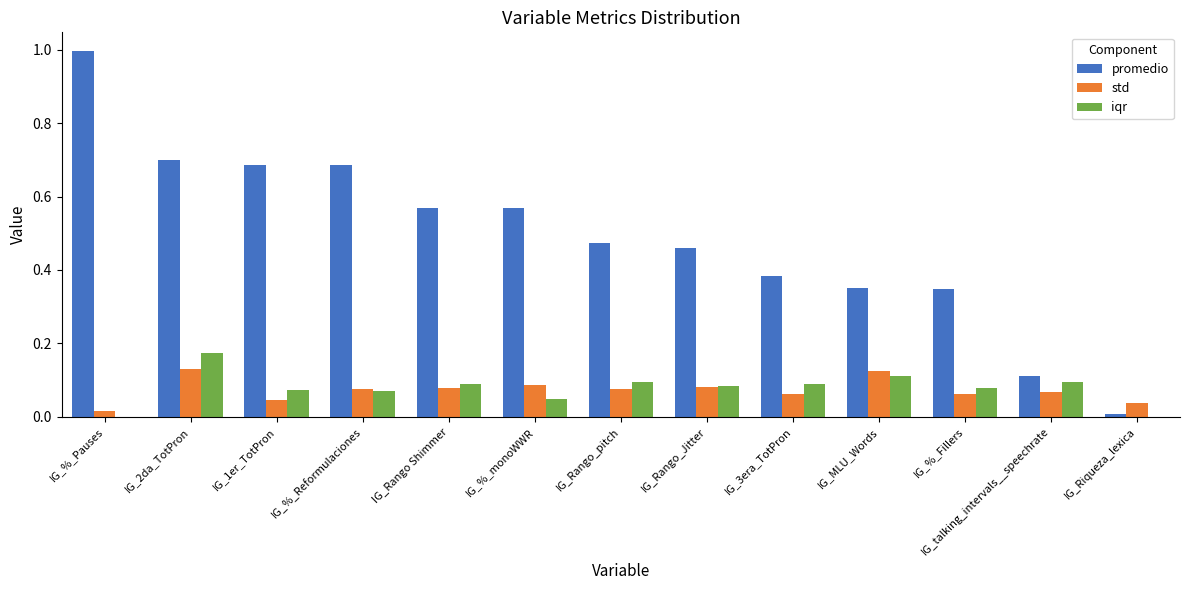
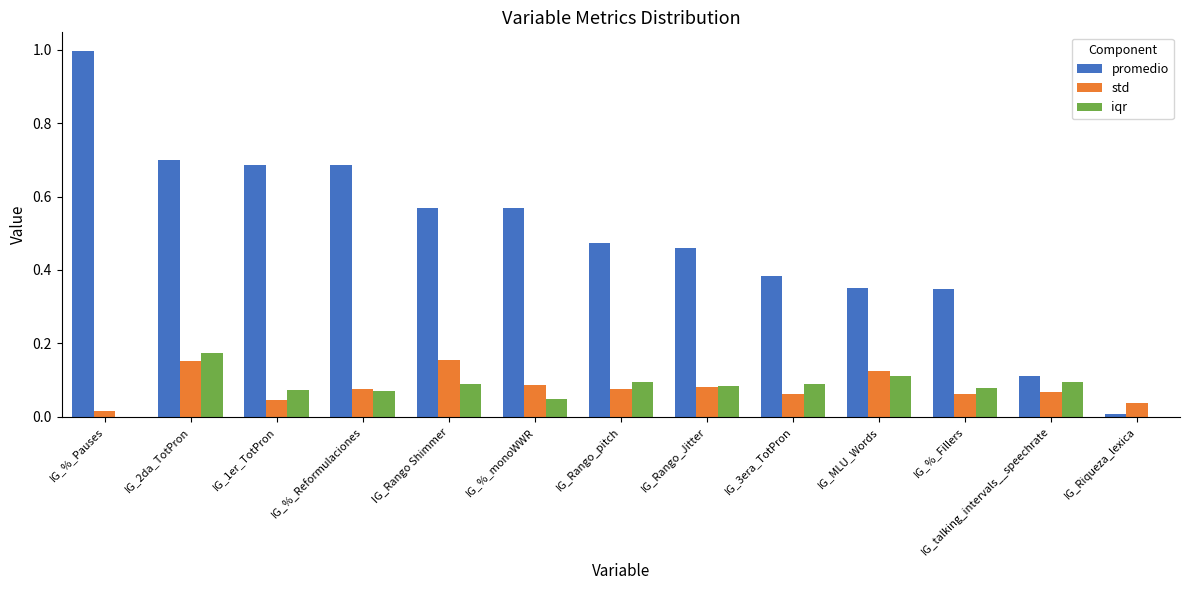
  {
    "promedio": {
      "IG_%_Pauses": 1.00,
      "IG_2da_TotPron": 0.70,
      "IG_1er_TotPron": 0.68,
      "IG_%_Reformulaciones": 0.68,
      "IG_Rango Shimmer": 0.57,
      "IG_%_monoWWR": 0.57,
      "IG_Rango_pitch": 0.47,
      "IG_Rango_Jitter": 0.46,
      "IG_3era_TotPron": 0.38,
      "IG_MLU_Words": 0.35,
      "IG_%_Fillers": 0.35,
      "IG_talking_intervals__speechrate": 0.11,
      "IG_Riqueza_lexica": 0.01
    },
    "std": {
      "IG_%_Pauses": 0.01,
-     "IG_2da_TotPron": 0.13,
+     "IG_2da_TotPron": 0.15,
      "IG_1er_TotPron": 0.05,
      "IG_%_Reformulaciones": 0.08,
-     "IG_Rango Shimmer": 0.08,
+     "IG_Rango Shimmer": 0.16,
      "IG_%_monoWWR": 0.09,
      "IG_Rango_pitch": 0.08,
      "IG_Rango_Jitter": 0.08,
      "IG_3era_TotPron": 0.06,
      "IG_MLU_Words": 0.13,
      "IG_%_Fillers": 0.06,
      "IG_talking_intervals__speechrate": 0.07,
      "IG_Riqueza_lexica": 0.04
    },
    "iqr": {
      "IG_%_Pauses": 0.00,
      "IG_2da_TotPron": 0.18,
      "IG_1er_TotPron": 0.07,
      "IG_%_Reformulaciones": 0.07,
      "IG_Rango Shimmer": 0.09,
      "IG_%_monoWWR": 0.05,
      "IG_Rango_pitch": 0.09,
      "IG_Rango_Jitter": 0.08,
      "IG_3era_TotPron": 0.09,
      "IG_MLU_Words": 0.11,
      "IG_%_Fillers": 0.08,
      "IG_talking_intervals__speechrate": 0.09,
      "IG_Riqueza_lexica": 0.00
    }
  }
